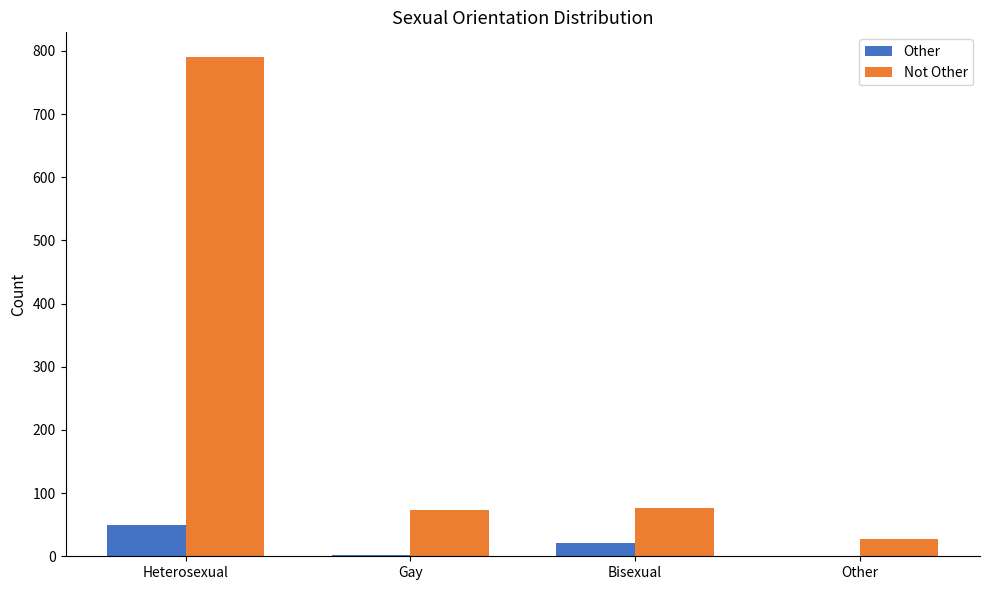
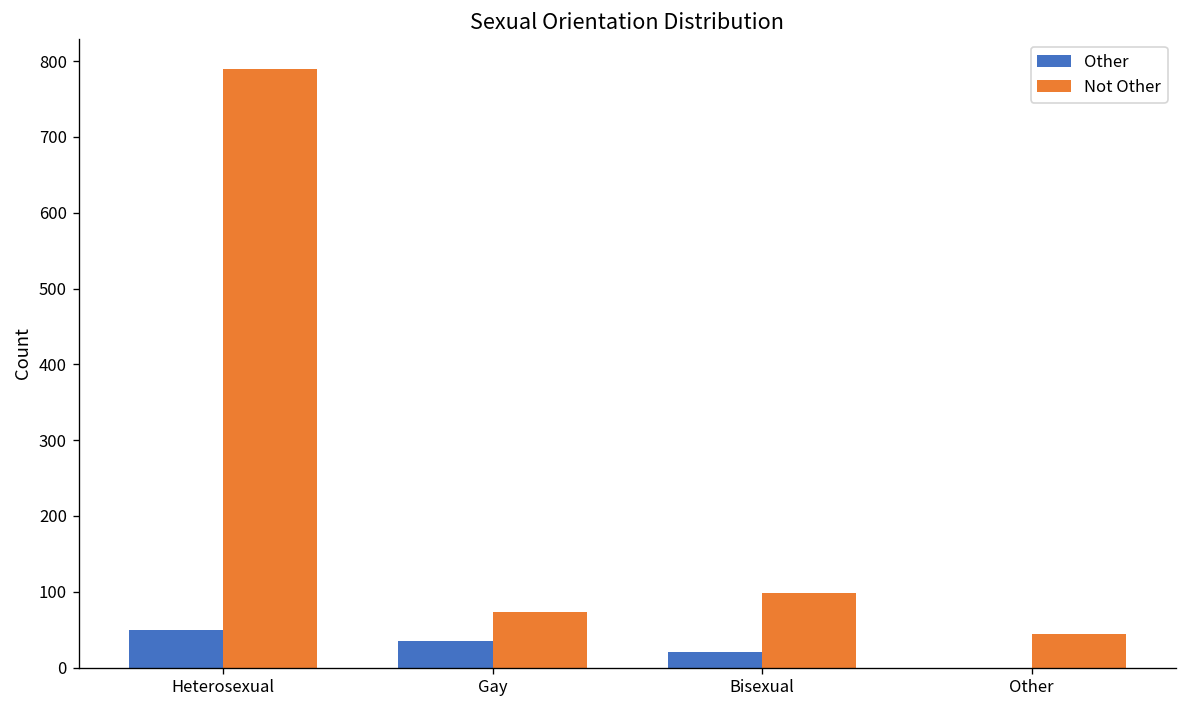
  {
    "Other": {
      "Heterosexual": 50,
-     "Gay": 0,
+     "Gay": 40,
      "Bisexual": 20,
      "Other": 0
    },
    "Not Other": {
      "Heterosexual": 790,
      "Gay": 70,
-     "Bisexual": 80,
-     "Other": 30
+     "Bisexual": 100,
+     "Other": 40
    }
  }
